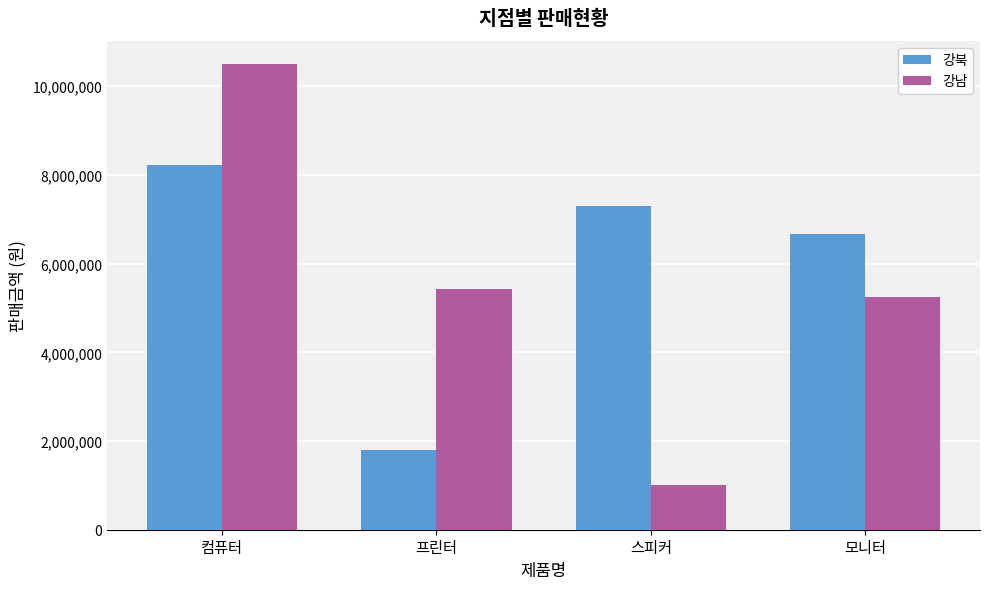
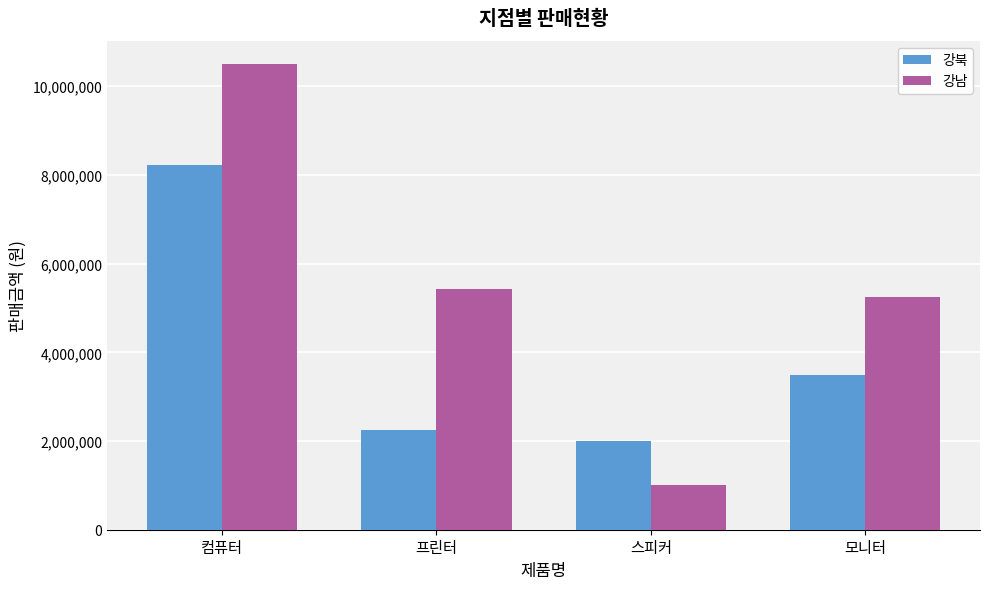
  {
    "강북": {
      "컴퓨터": "8,200,000",
-     "프린터": "1,800,000",
-     "스피커": "7,300,000",
-     "모니터": "6,700,000"
+     "프린터": "2,300,000",
+     "스피커": "2,000,000",
+     "모니터": "3,500,000"
    },
    "강남": {
      "컴퓨터": "10,500,000",
      "프린터": "5,400,000",
      "스피커": "1,000,000",
      "모니터": "5,300,000"
    }
  }
